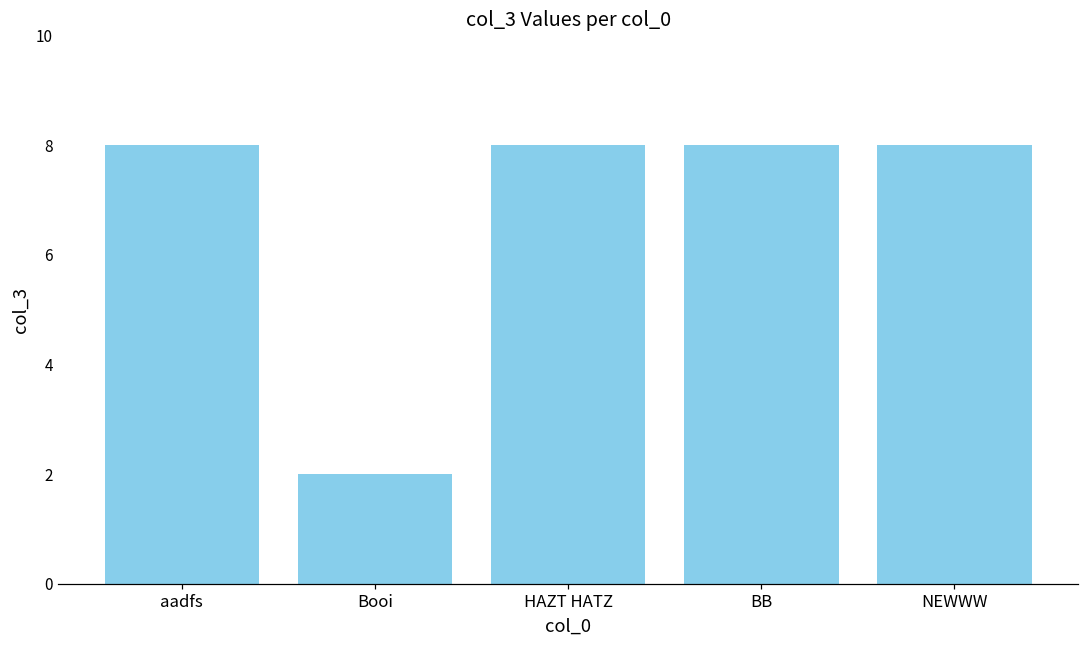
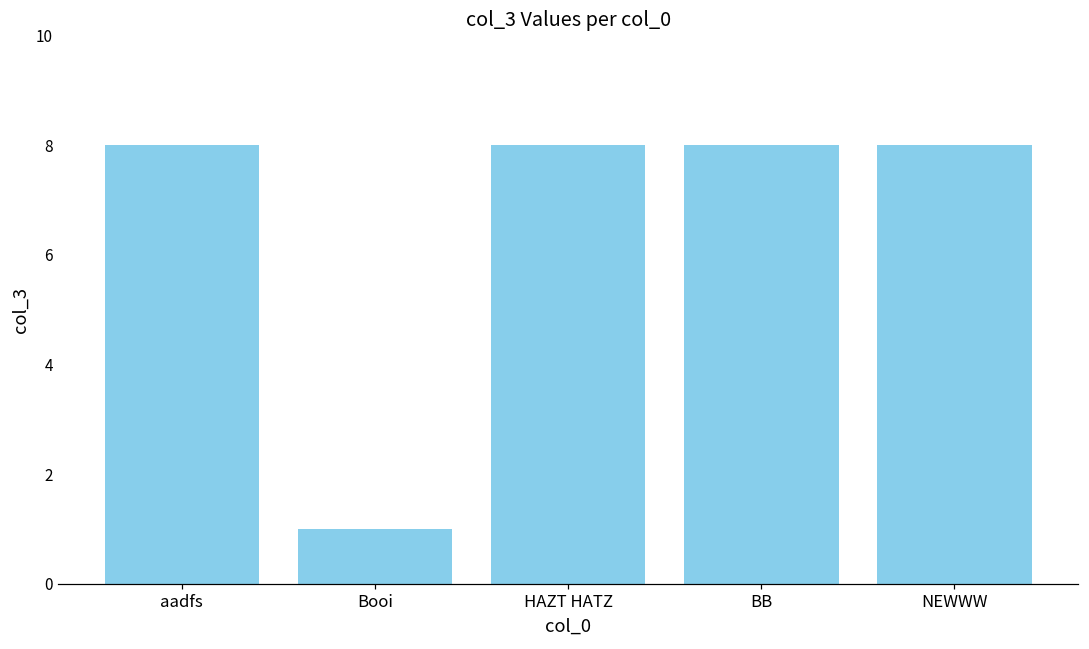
  {
    "aadfs": 8,
-   "Booi": 2,
+   "Booi": 1,
    "HAZT HATZ": 8,
    "BB": 8,
    "NEWWW": 8
  }
